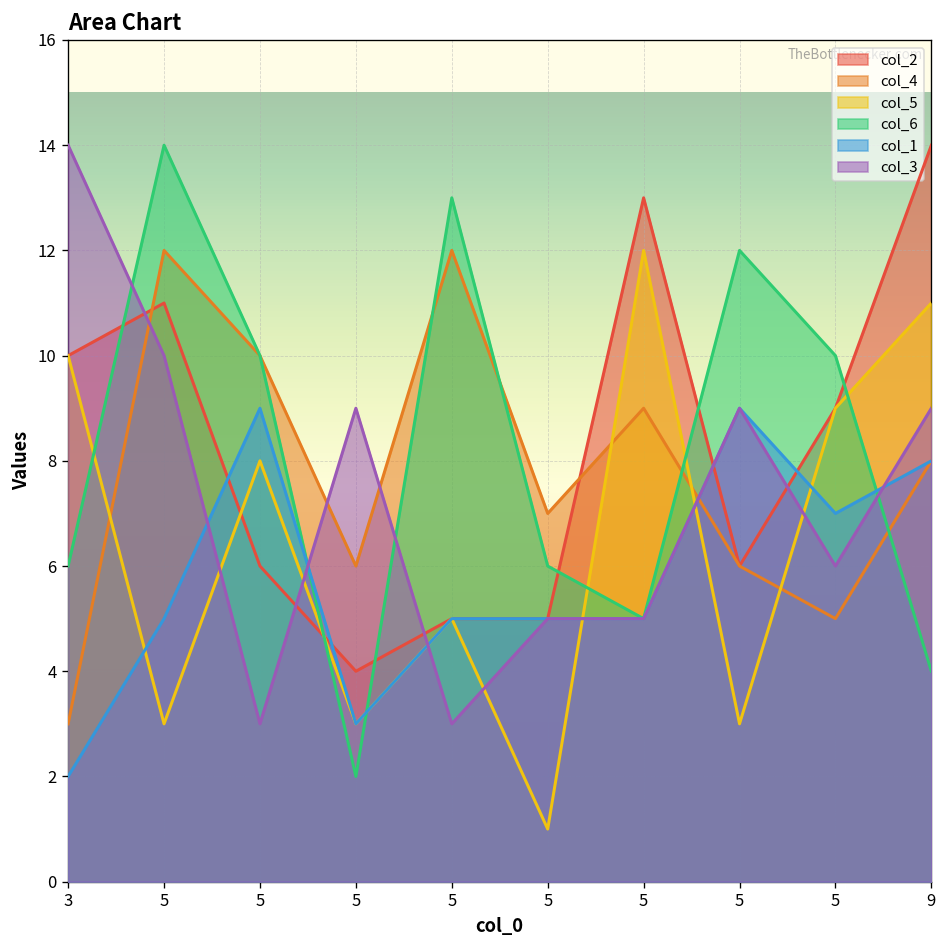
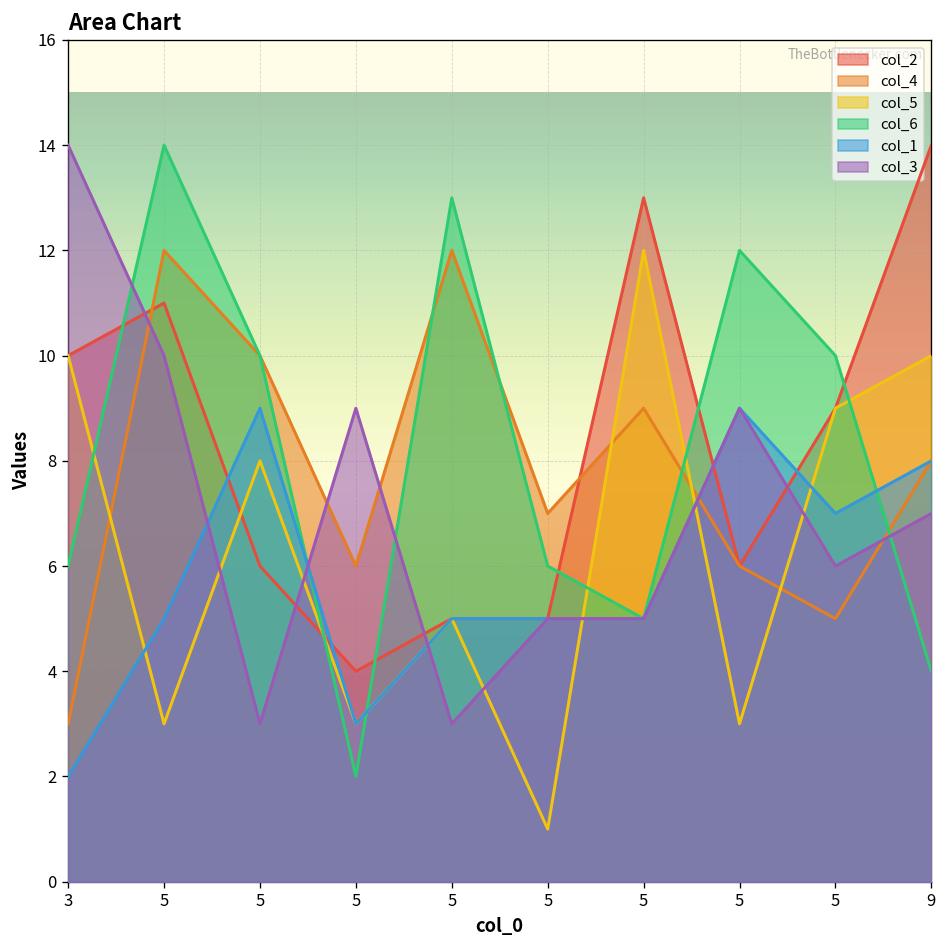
  {
    "col_5": {
-     "9": 11
+     "9": 10
    },
    "col_6": {
      "3": 6,
      "9": 4
    },
    "col_1": {
      "3": 2
    },
    "col_3": {
      "3": 14,
-     "9": 9
+     "9": 7
    }
  }
